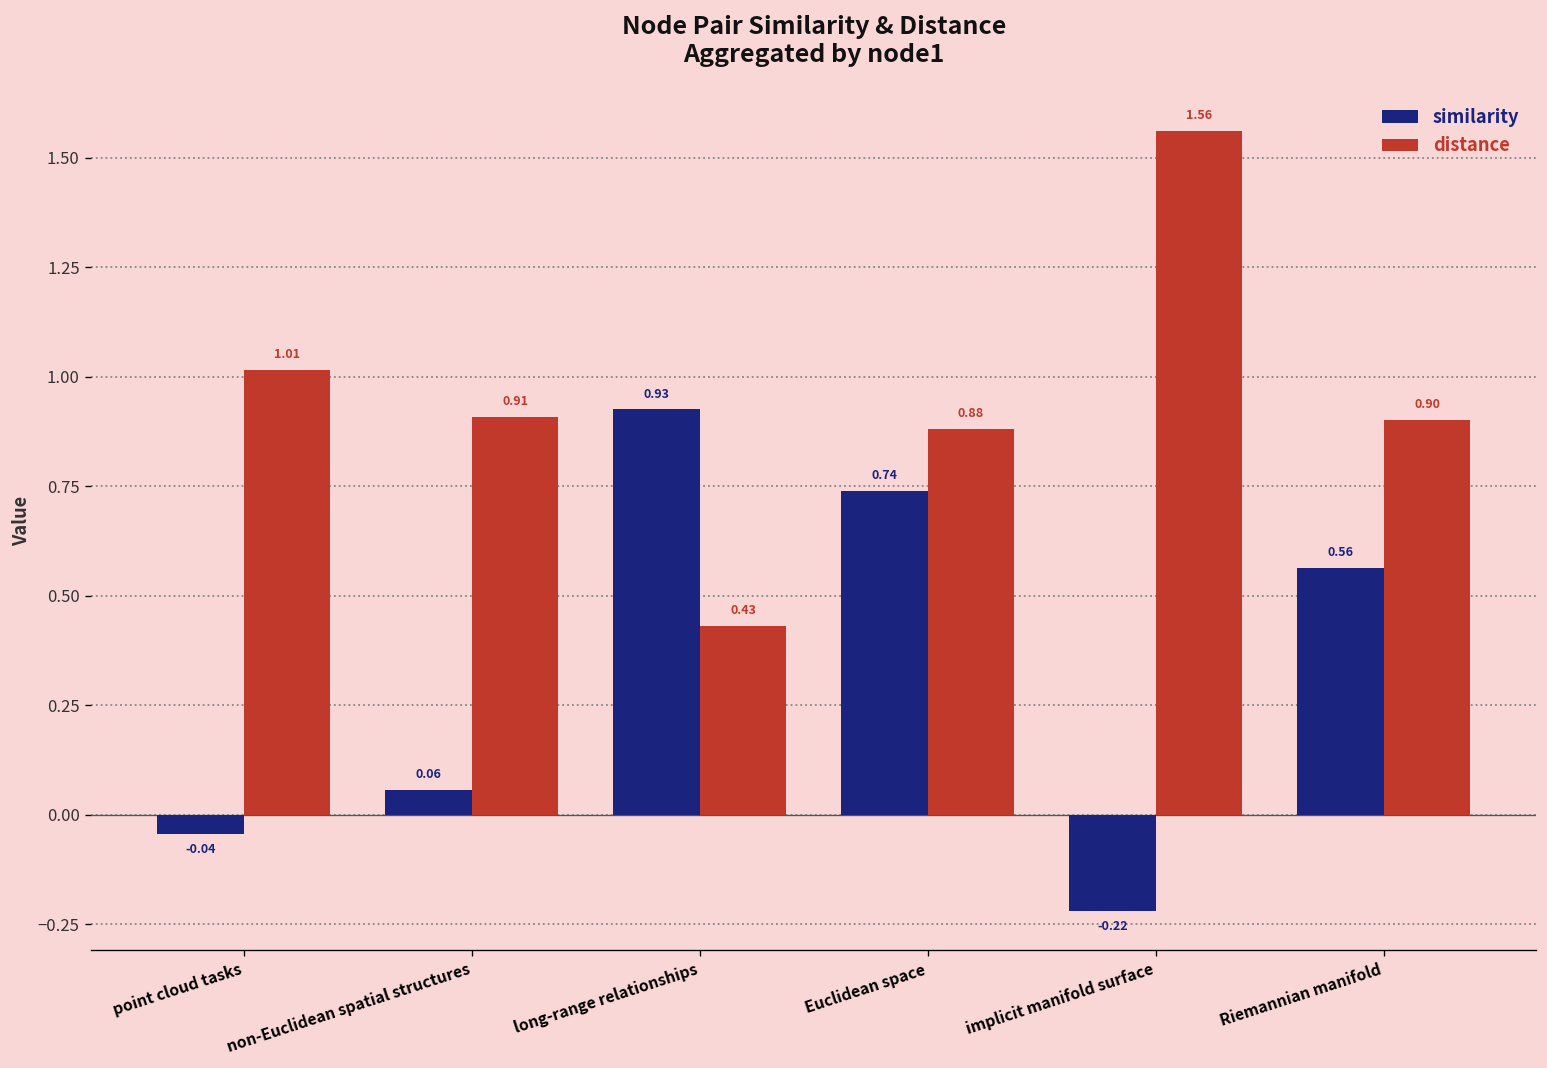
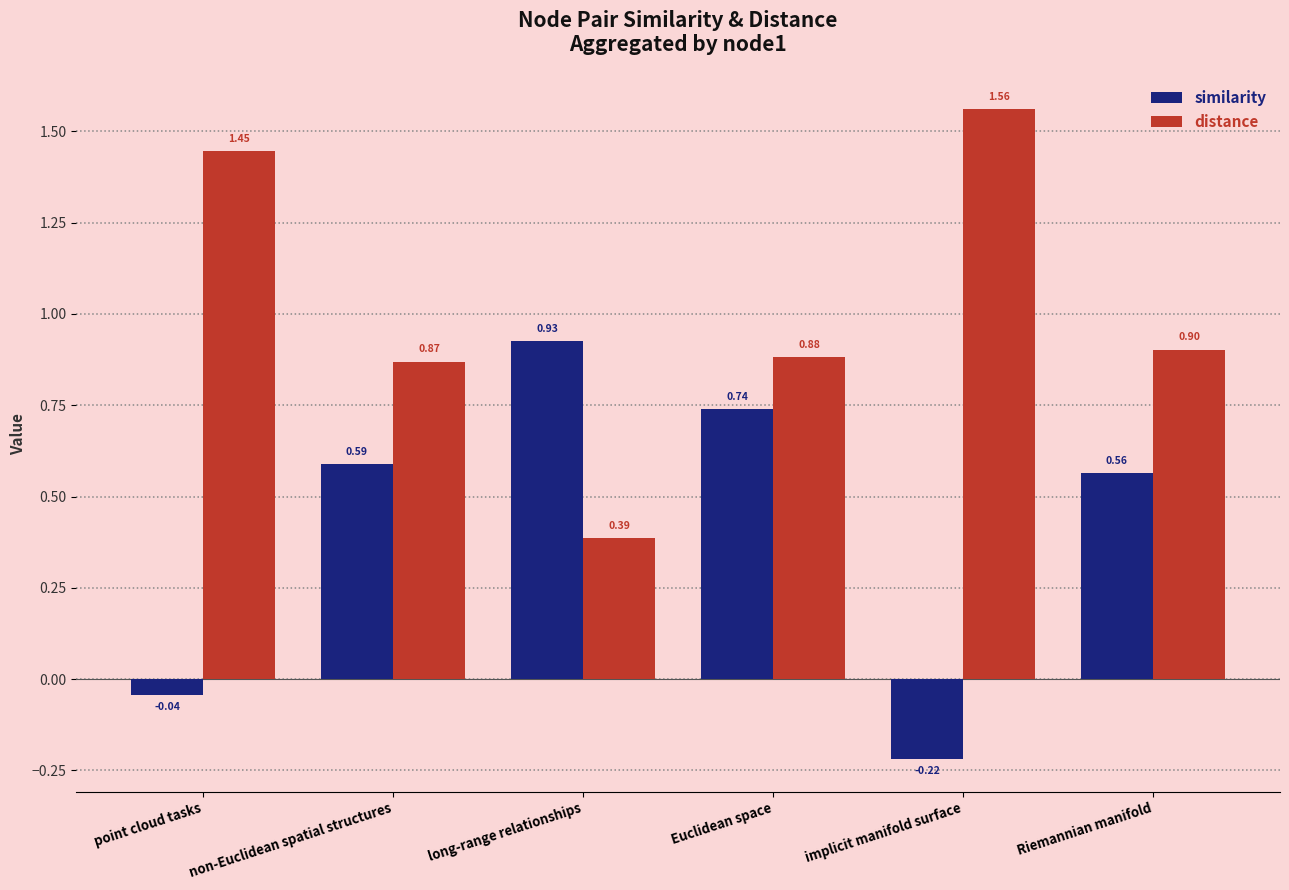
  {
    "similarity": {
      "point cloud tasks": -0.04,
-     "non-Euclidean spatial structures": 0.06,
+     "non-Euclidean spatial structures": 0.59,
      "long-range relationships": 0.93,
      "Euclidean space": 0.74,
      "implicit manifold surface": -0.22,
      "Riemannian manifold": 0.56
    },
    "distance": {
-     "point cloud tasks": 1.01,
-     "non-Euclidean spatial structures": 0.91,
-     "long-range relationships": 0.43,
+     "point cloud tasks": 1.45,
+     "non-Euclidean spatial structures": 0.87,
+     "long-range relationships": 0.39,
      "Euclidean space": 0.88,
      "implicit manifold surface": 1.56,
      "Riemannian manifold": 0.90
    }
  }
